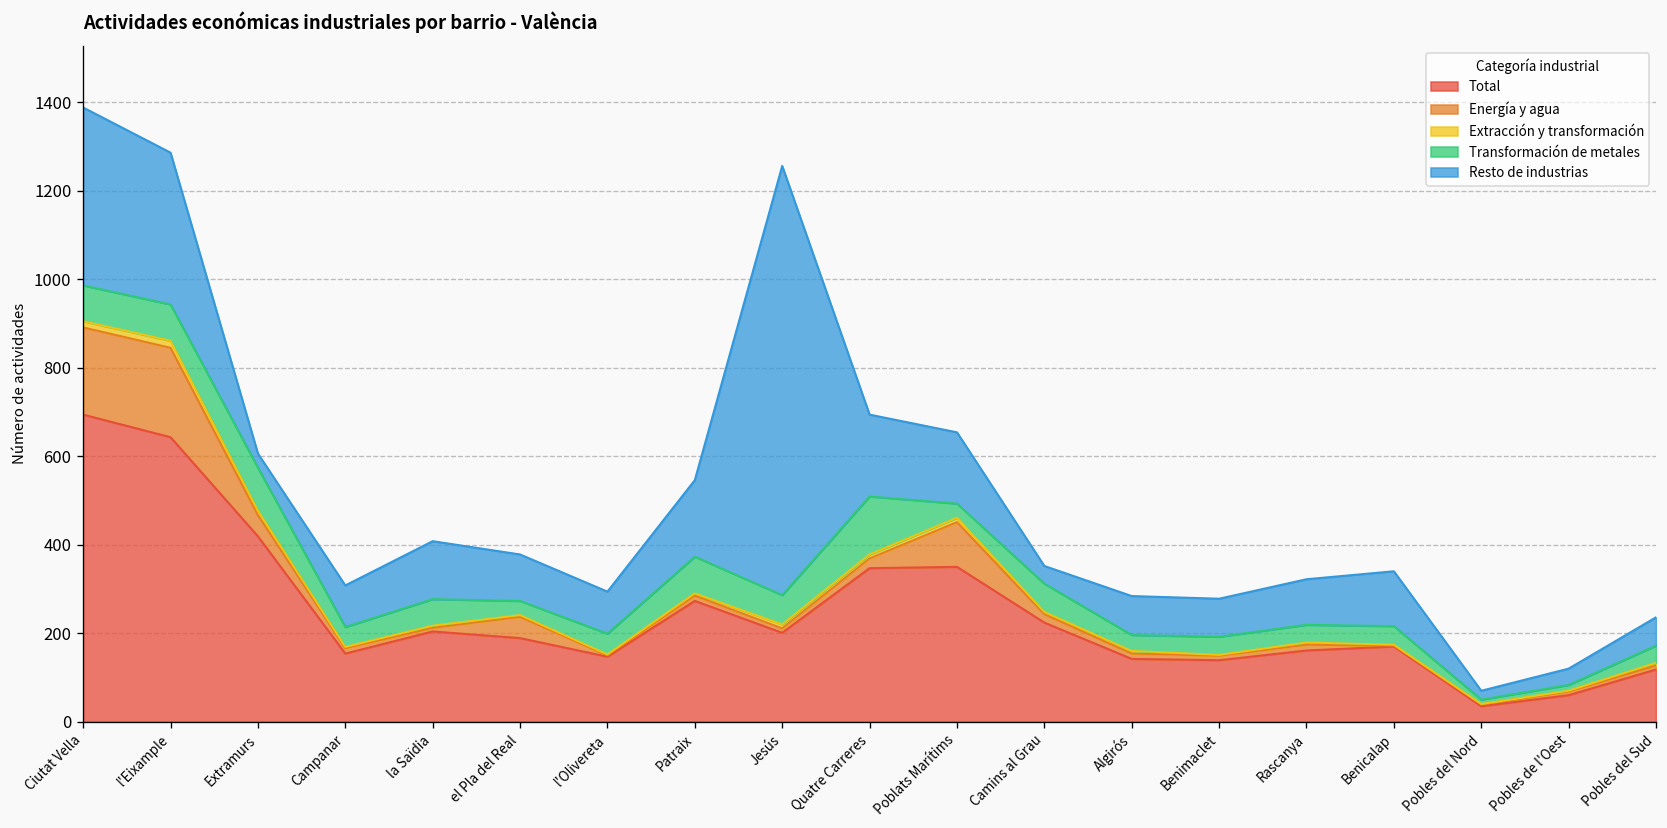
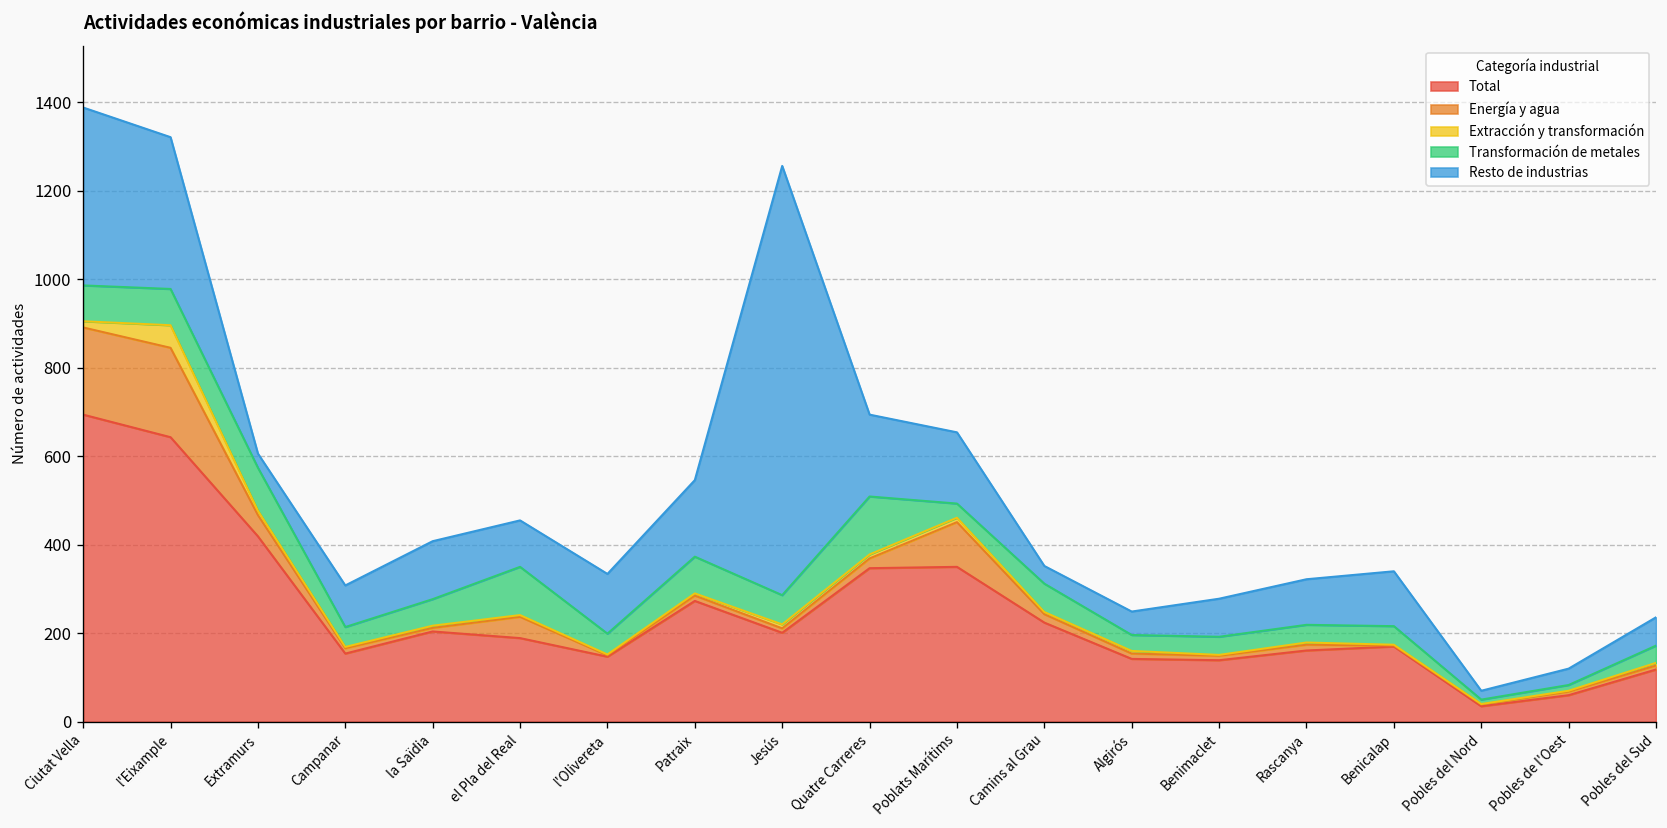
  {
    "Extracción y transformación": {
      "Ciutat Vella": 10,
-     "l'Eixample": 20,
+     "l'Eixample": 50,
      "Extramurs": 10,
      "Jesús": 10,
      "Quatre Carreres": 10,
      "Poblats Marítims": 10
    },
    "Transformación de metales": {
      "Ciutat Vella": 80,
      "l'Eixample": 80,
      "Extramurs": 100,
      "Campanar": 50,
      "la Saïdia": 60,
-     "el Pla del Real": 30,
+     "el Pla del Real": 110,
      "l'Olivereta": 50,
      "Patraix": 80,
      "Jesús": 70,
      "Quatre Carreres": 130,
      "Poblats Marítims": 30,
      "Camins al Grau": 60,
      "Algirós": 40,
      "Benimaclet": 40,
      "Rascanya": 40,
      "Benicalap": 40,
      "Pobles del Nord": 10,
      "Pobles de l'Oest": 10,
      "Pobles del Sud": 40
    },
    "Resto de industrias": {
      "Ciutat Vella": 400,
      "l'Eixample": 340,
      "Extramurs": 30,
      "Campanar": 90,
      "la Saïdia": 130,
      "el Pla del Real": 110,
-     "l'Olivereta": 100,
+     "l'Olivereta": 140,
      "Patraix": 170,
      "Jesús": 970,
      "Quatre Carreres": 190,
      "Poblats Marítims": 160,
      "Camins al Grau": 40,
-     "Algirós": 90,
+     "Algirós": 50,
      "Benimaclet": 90,
      "Rascanya": 100,
      "Benicalap": 120,
      "Pobles del Nord": 20,
      "Pobles de l'Oest": 40,
      "Pobles del Sud": 60
    }
  }
